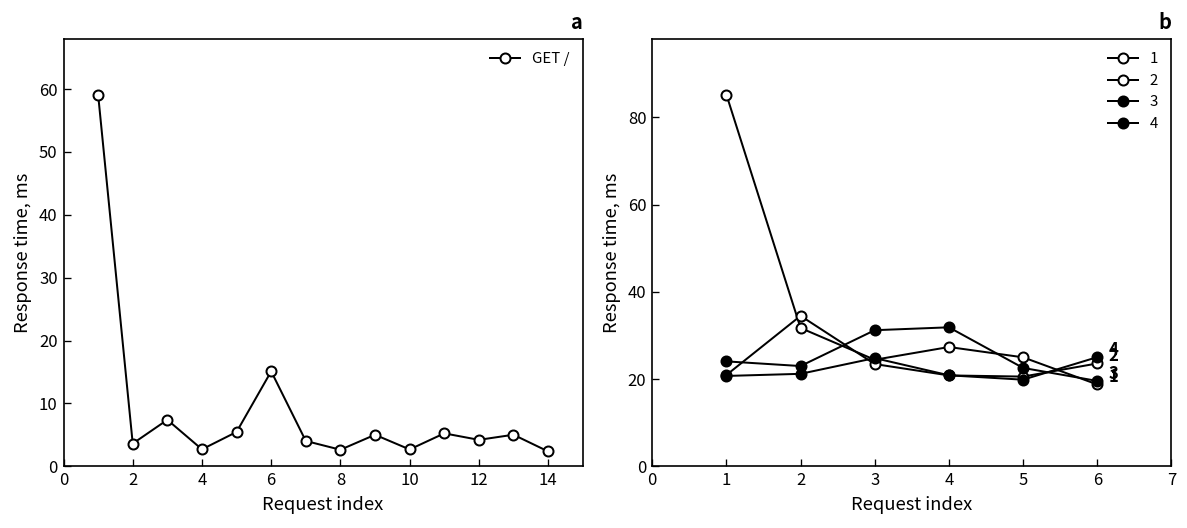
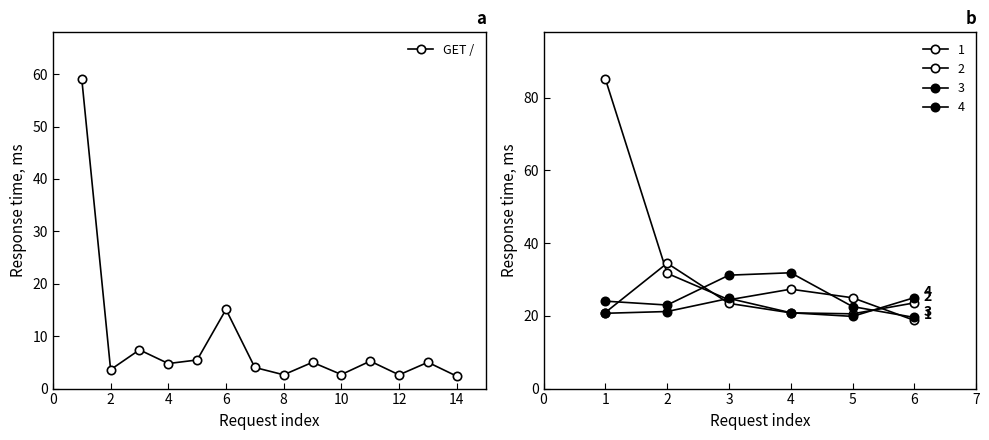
  {
    "a": {
      "2": 4,
-     "4": 3,
+     "4": 5,
      "6": 15,
      "8": 3,
      "10": 3,
-     "12": 4,
+     "12": 3,
      "14": 2
    }
  }
